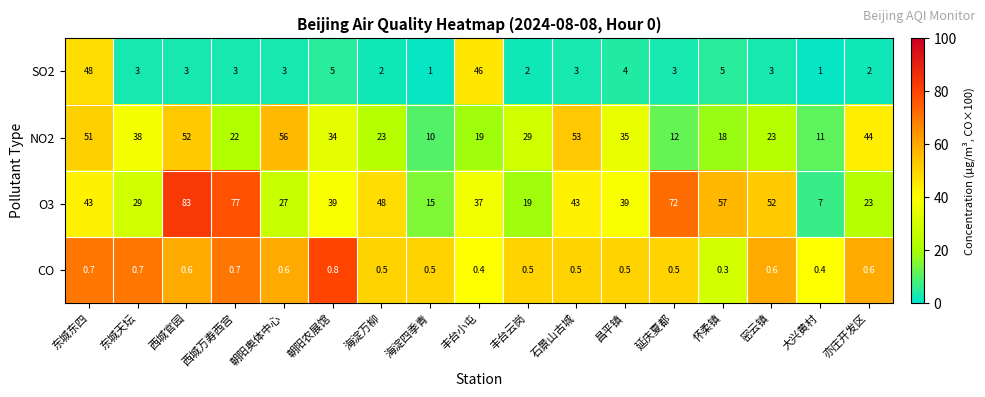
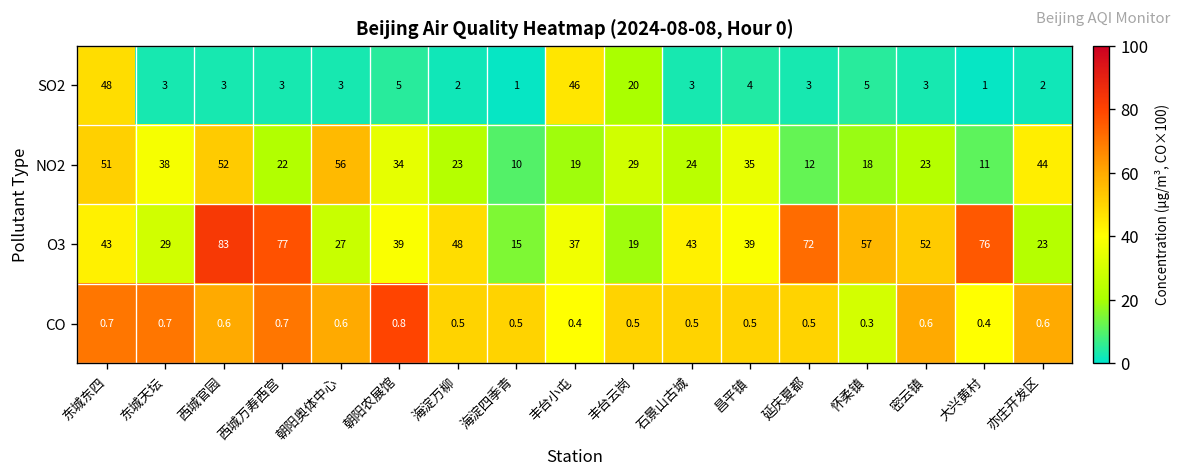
  {
    "SO2": {
      "东城东四": 48,
      "东城天坛": 3,
      "西城官园": 3,
      "西城万寿西宫": 3,
      "朝阳奥体中心": 3,
      "朝阳农展馆": 5,
      "海淀万柳": 2,
      "海淀四季青": 1,
      "丰台小屯": 46,
-     "丰台云岗": 2,
+     "丰台云岗": 20,
      "石景山古城": 3,
      "昌平镇": 4,
      "延庆夏都": 3,
      "怀柔镇": 5,
      "密云镇": 3,
      "大兴黄村": 1,
      "亦庄开发区": 2
    },
    "NO2": {
      "东城东四": 51,
      "东城天坛": 38,
      "西城官园": 52,
      "西城万寿西宫": 22,
      "朝阳奥体中心": 56,
      "朝阳农展馆": 34,
      "海淀万柳": 23,
      "海淀四季青": 10,
      "丰台小屯": 19,
      "丰台云岗": 29,
-     "石景山古城": 53,
+     "石景山古城": 24,
      "昌平镇": 35,
      "延庆夏都": 12,
      "怀柔镇": 18,
      "密云镇": 23,
      "大兴黄村": 11,
      "亦庄开发区": 44
    },
    "O3": {
      "东城东四": 43,
      "东城天坛": 29,
      "西城官园": 83,
      "西城万寿西宫": 77,
      "朝阳奥体中心": 27,
      "朝阳农展馆": 39,
      "海淀万柳": 48,
      "海淀四季青": 15,
      "丰台小屯": 37,
      "丰台云岗": 19,
      "石景山古城": 43,
      "昌平镇": 39,
      "延庆夏都": 72,
      "怀柔镇": 57,
      "密云镇": 52,
-     "大兴黄村": 7,
+     "大兴黄村": 76,
      "亦庄开发区": 23
    },
    "CO": {
      "东城东四": 0.7,
      "东城天坛": 0.7,
      "西城官园": 0.6,
      "西城万寿西宫": 0.7,
      "朝阳奥体中心": 0.6,
      "朝阳农展馆": 0.8,
      "海淀万柳": 0.5,
      "海淀四季青": 0.5,
      "丰台小屯": 0.4,
      "丰台云岗": 0.5,
      "石景山古城": 0.5,
      "昌平镇": 0.5,
      "延庆夏都": 0.5,
      "怀柔镇": 0.3,
      "密云镇": 0.6,
      "大兴黄村": 0.4,
      "亦庄开发区": 0.6
    }
  }
